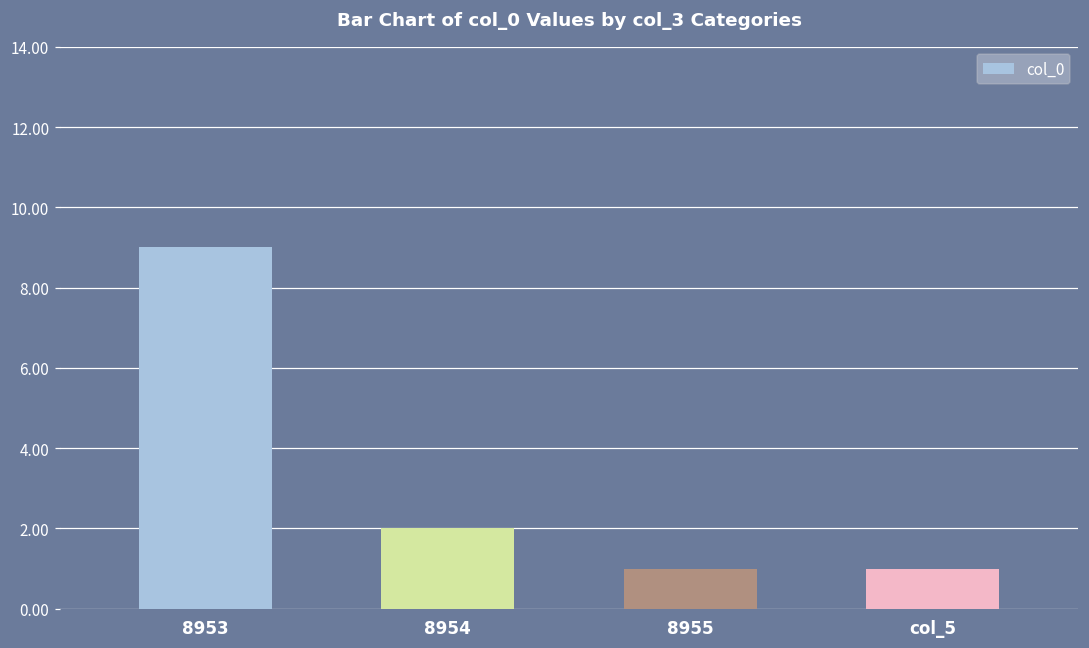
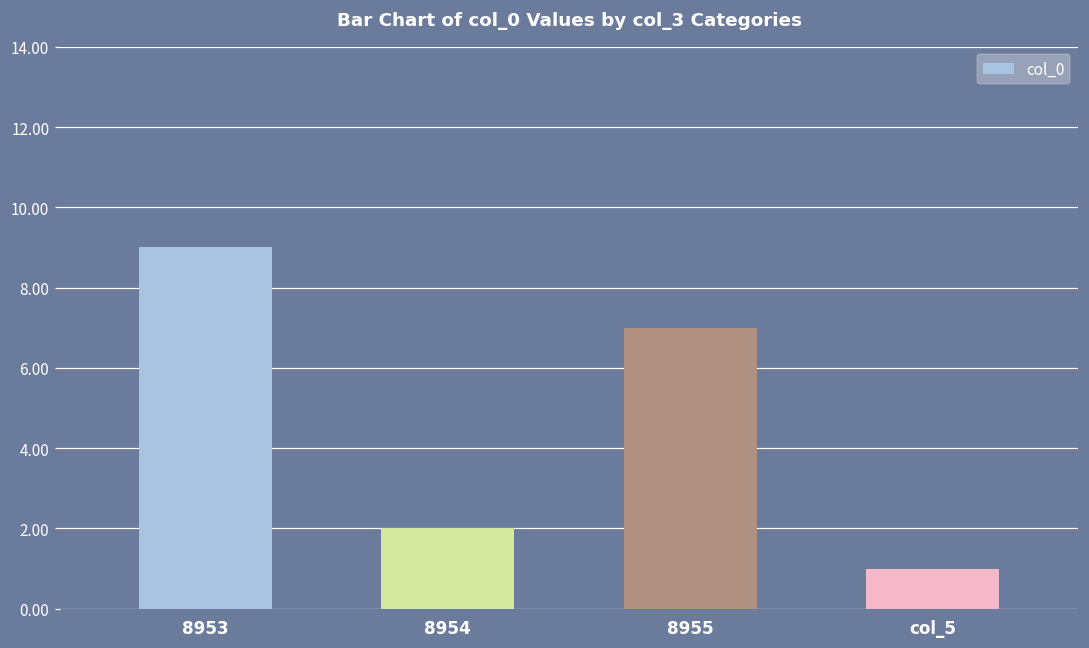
  {
    "8953": 9,
    "8954": 2,
-   "8955": 1,
+   "8955": 7,
    "col_5": 1
  }
